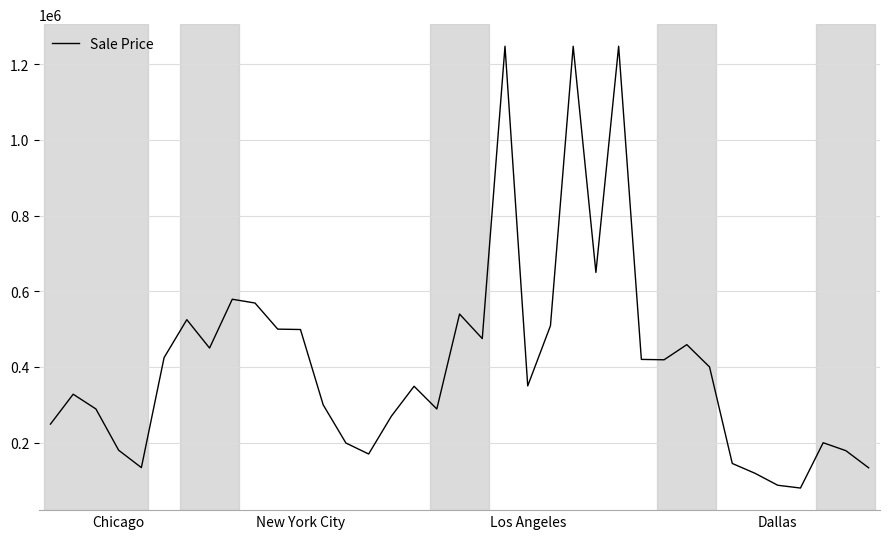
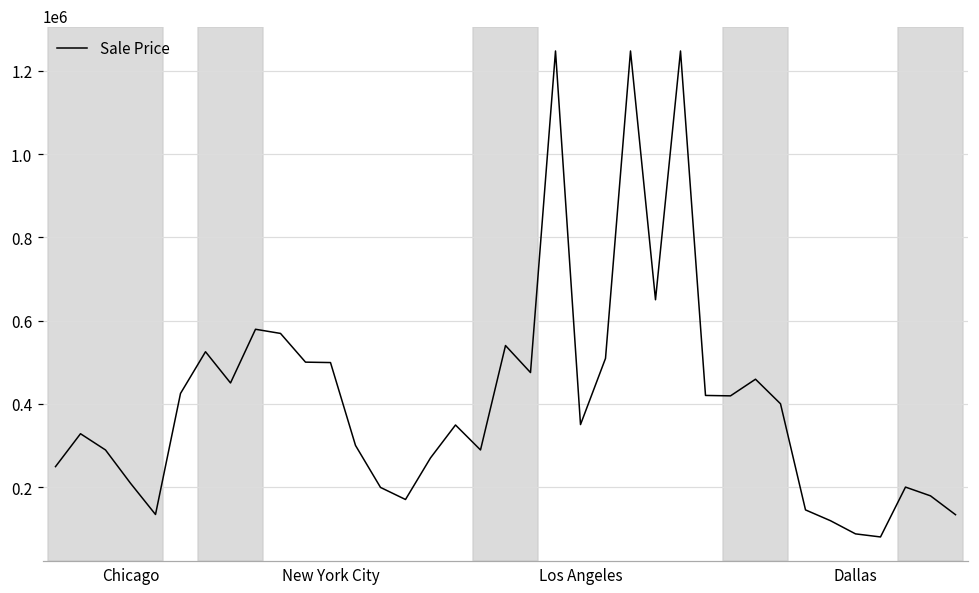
  {
-   "Chicago": 180000,
+   "Chicago": 210000,
    "New York City": 500000,
    "Los Angeles": 350000,
    "Dallas": 90000
  }
